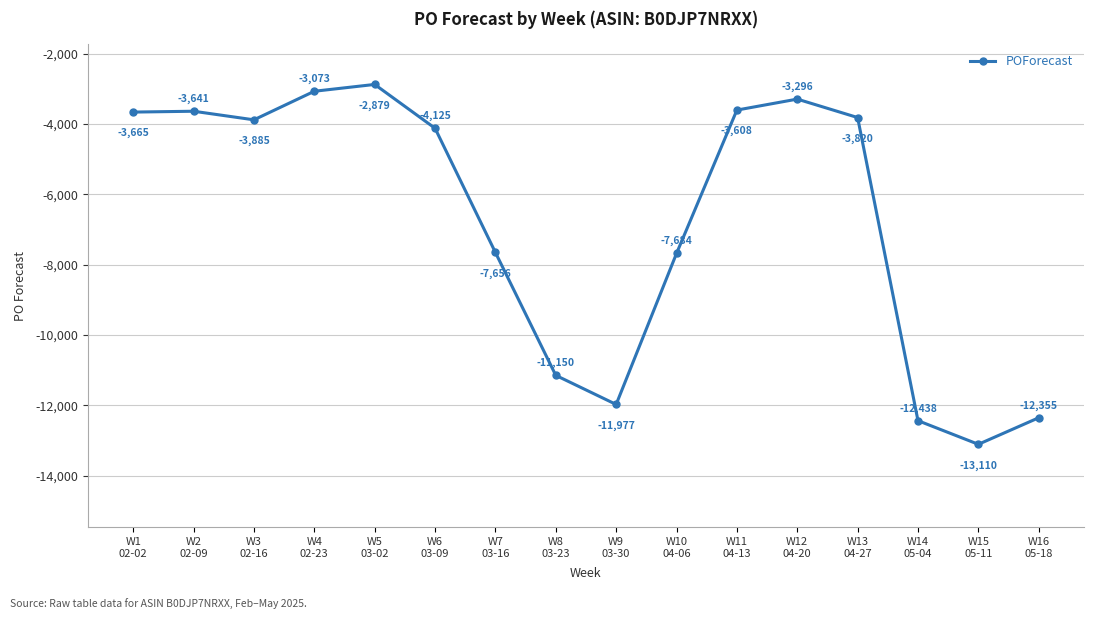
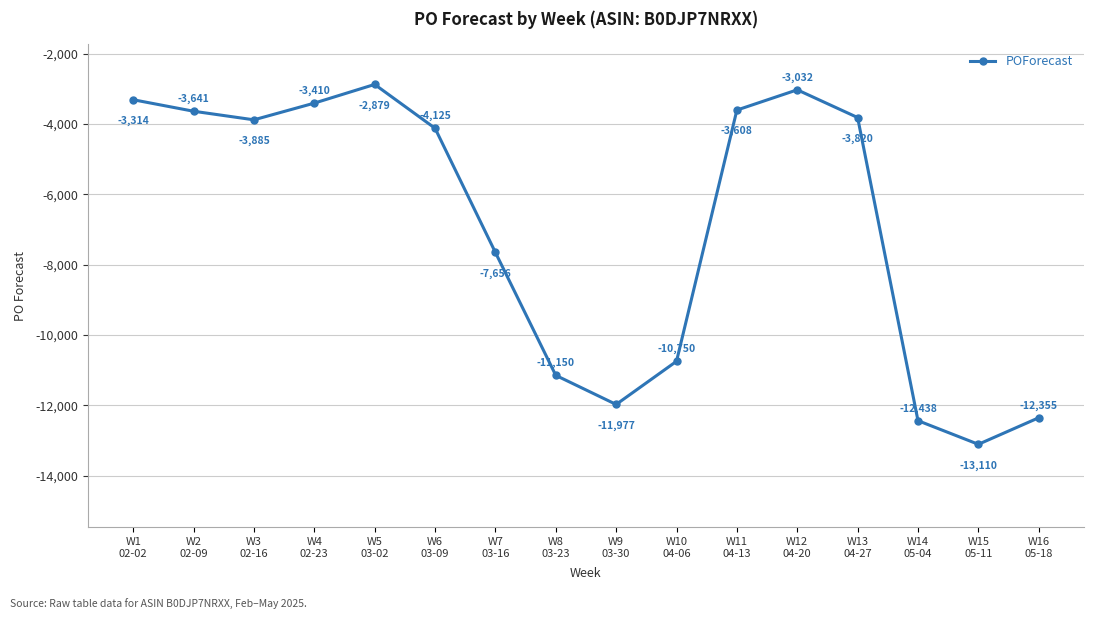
  {
-   "W1 02-02": "-3,665",
+   "W1 02-02": "-3,314",
    "W2 02-09": "-3,641",
    "W3 02-16": "-3,885",
-   "W4 02-23": "-3,073",
+   "W4 02-23": "-3,410",
    "W5 03-02": "-2,879",
    "W6 03-09": "-4,125",
    "W7 03-16": "-7,656",
    "W8 03-23": "-11,150",
    "W9 03-30": "-11,977",
-   "W10 04-06": "-7,684",
+   "W10 04-06": "-10,750",
    "W11 04-13": "-3,608",
-   "W12 04-20": "-3,296",
+   "W12 04-20": "-3,032",
    "W13 04-27": "-3,820",
    "W14 05-04": "-12,438",
    "W15 05-11": "-13,110",
    "W16 05-18": "-12,355"
  }
